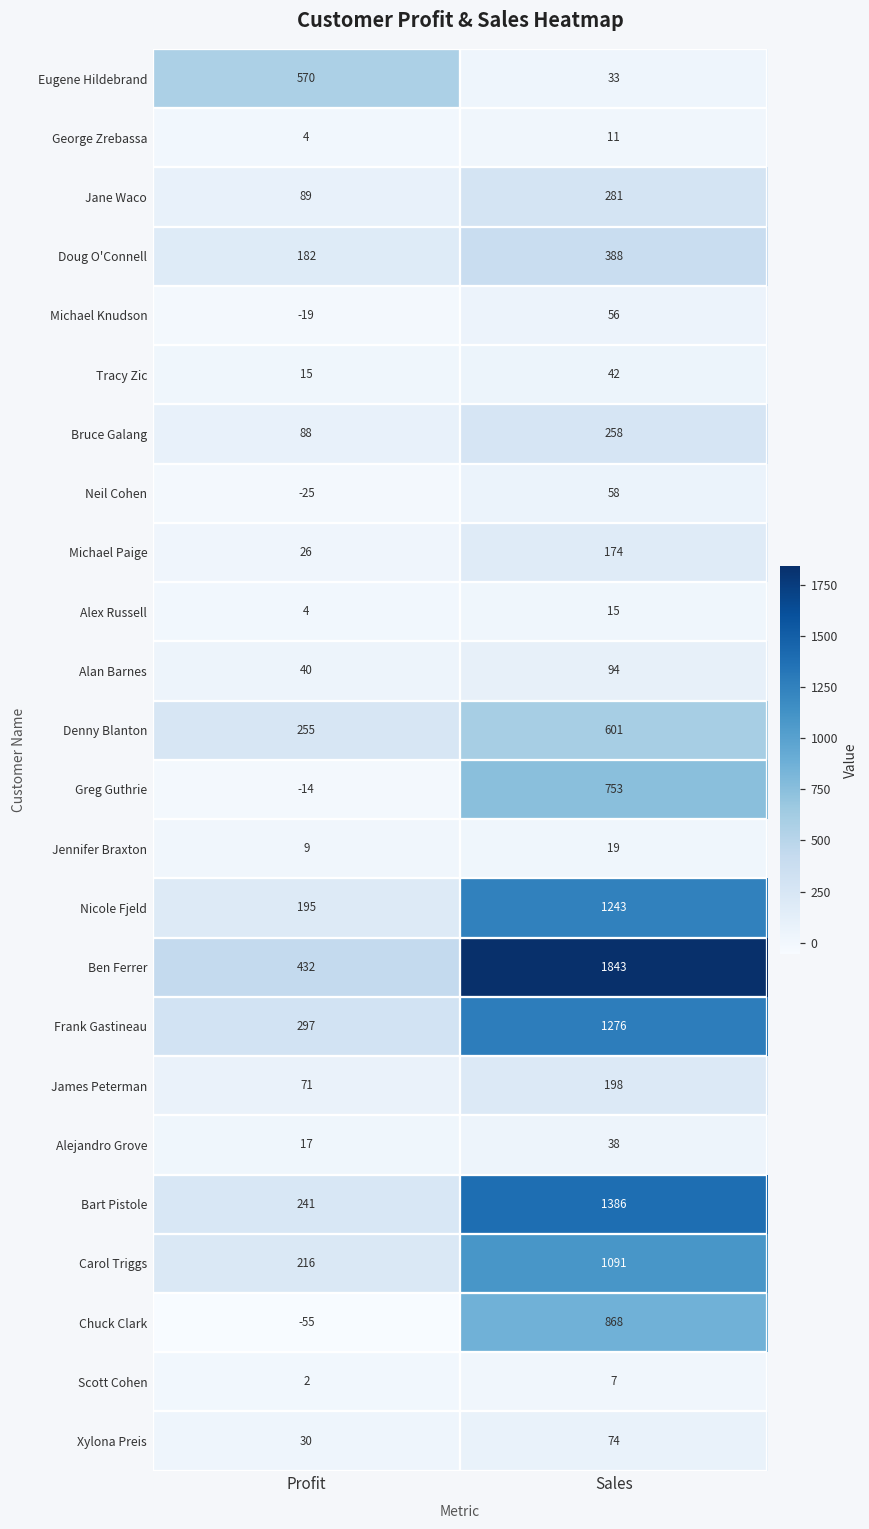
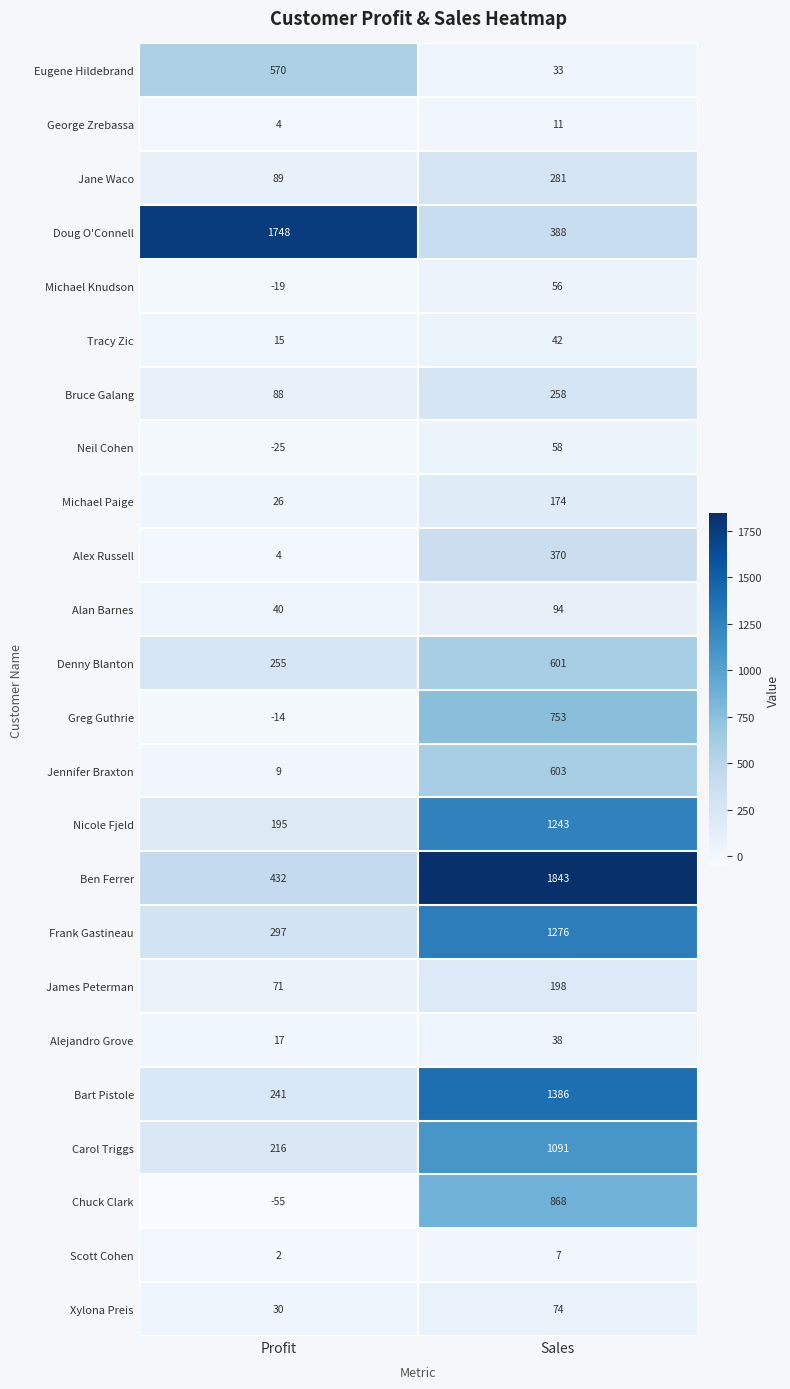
  {
    "Eugene Hildebrand": {
      "Profit": 570,
      "Sales": 33
    },
    "George Zrebassa": {
      "Profit": 4,
      "Sales": 11
    },
    "Jane Waco": {
      "Profit": 89,
      "Sales": 281
    },
    "Doug O'Connell": {
-     "Profit": 182,
+     "Profit": 1748,
      "Sales": 388
    },
    "Michael Knudson": {
      "Profit": -19,
      "Sales": 56
    },
    "Tracy Zic": {
      "Profit": 15,
      "Sales": 42
    },
    "Bruce Galang": {
      "Profit": 88,
      "Sales": 258
    },
    "Neil Cohen": {
      "Profit": -25,
      "Sales": 58
    },
    "Michael Paige": {
      "Profit": 26,
      "Sales": 174
    },
    "Alex Russell": {
      "Profit": 4,
-     "Sales": 15
+     "Sales": 370
    },
    "Alan Barnes": {
      "Profit": 40,
      "Sales": 94
    },
    "Denny Blanton": {
      "Profit": 255,
      "Sales": 601
    },
    "Greg Guthrie": {
      "Profit": -14,
      "Sales": 753
    },
    "Jennifer Braxton": {
      "Profit": 9,
-     "Sales": 19
+     "Sales": 603
    },
    "Nicole Fjeld": {
      "Profit": 195,
      "Sales": 1243
    },
    "Ben Ferrer": {
      "Profit": 432,
      "Sales": 1843
    },
    "Frank Gastineau": {
      "Profit": 297,
      "Sales": 1276
    },
    "James Peterman": {
      "Profit": 71,
      "Sales": 198
    },
    "Alejandro Grove": {
      "Profit": 17,
      "Sales": 38
    },
    "Bart Pistole": {
      "Profit": 241,
      "Sales": 1386
    },
    "Carol Triggs": {
      "Profit": 216,
      "Sales": 1091
    },
    "Chuck Clark": {
      "Profit": -55,
      "Sales": 868
    },
    "Scott Cohen": {
      "Profit": 2,
      "Sales": 7
    },
    "Xylona Preis": {
      "Profit": 30,
      "Sales": 74
    }
  }
